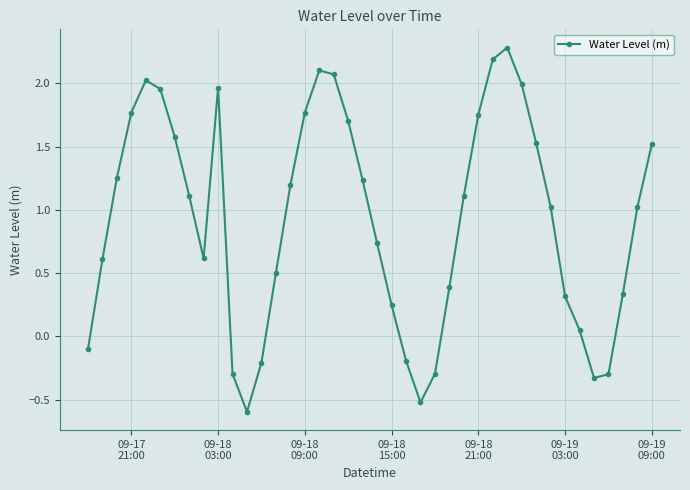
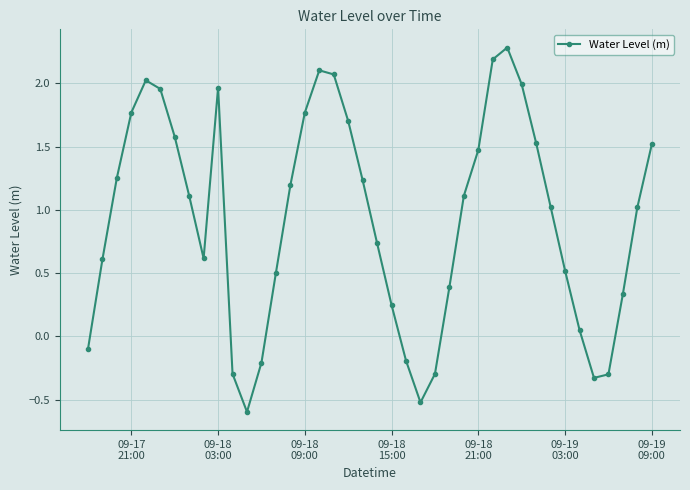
  {
    "09-17 21:00": 1.77,
    "09-18 03:00": 1.97,
    "09-18 09:00": 1.77,
    "09-18 15:00": 0.25,
-   "09-18 21:00": 1.75,
-   "09-19 03:00": 0.32,
+   "09-18 21:00": 1.47,
+   "09-19 03:00": 0.52,
    "09-19 09:00": 1.52
  }
